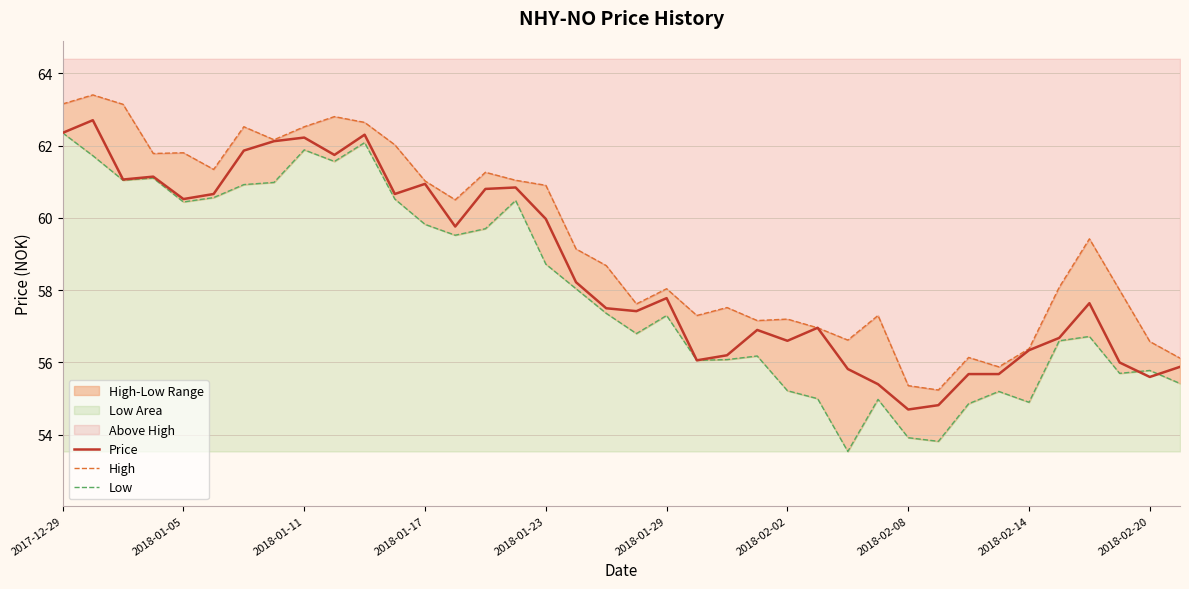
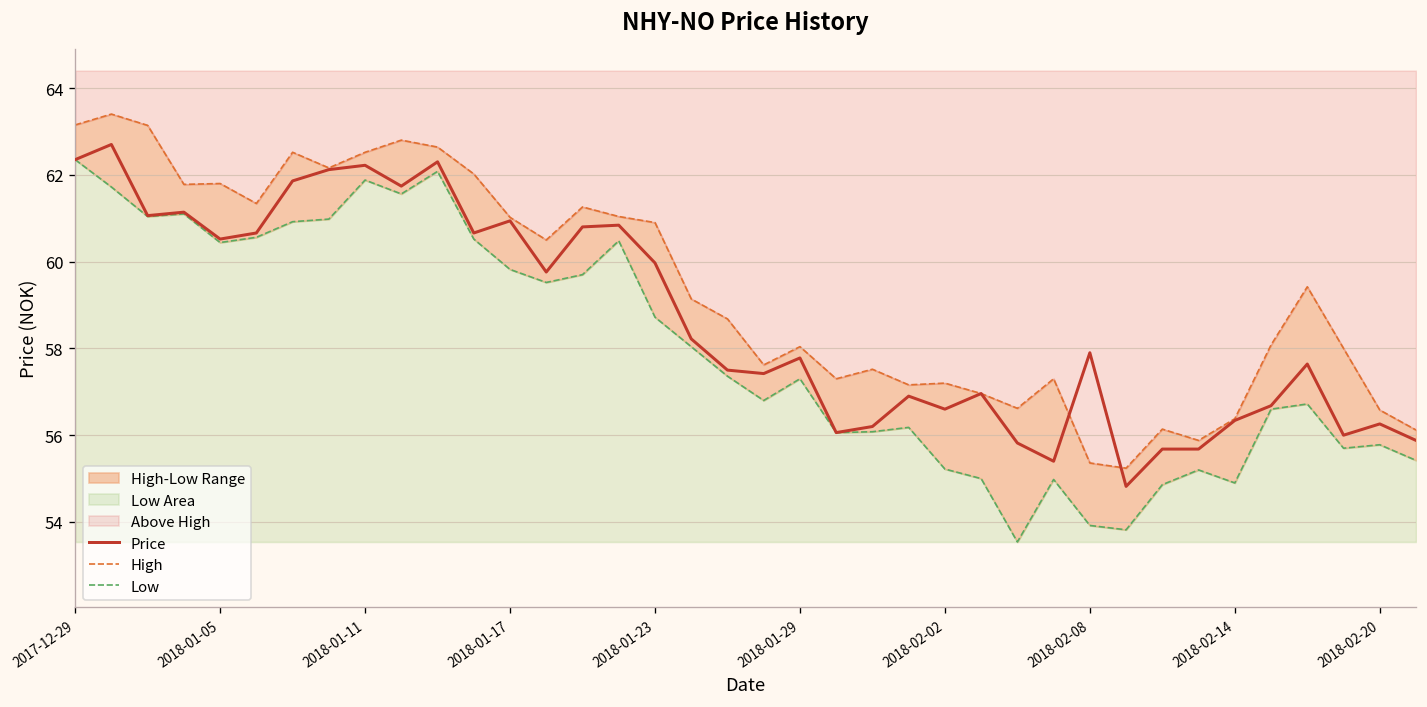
  {
    "Price": {
      "2018-01-05": 60.5,
      "2018-01-11": 62.2,
      "2018-01-17": 60.9,
      "2018-01-23": 60.0,
      "2018-01-29": 57.8,
      "2018-02-02": 56.6,
-     "2018-02-08": 54.7,
-     "2018-02-20": 55.6
+     "2018-02-08": 57.9,
+     "2018-02-20": 56.3
    },
    "High-Low Range": {
      "2017-12-29": 63.2,
      "2018-01-05": 61.8,
      "2018-01-11": 62.5,
      "2018-01-17": 61.0,
      "2018-01-23": 60.9,
      "2018-01-29": 58.0,
      "2018-02-02": 57.2,
      "2018-02-08": 55.4,
      "2018-02-20": 56.6
    }
  }
